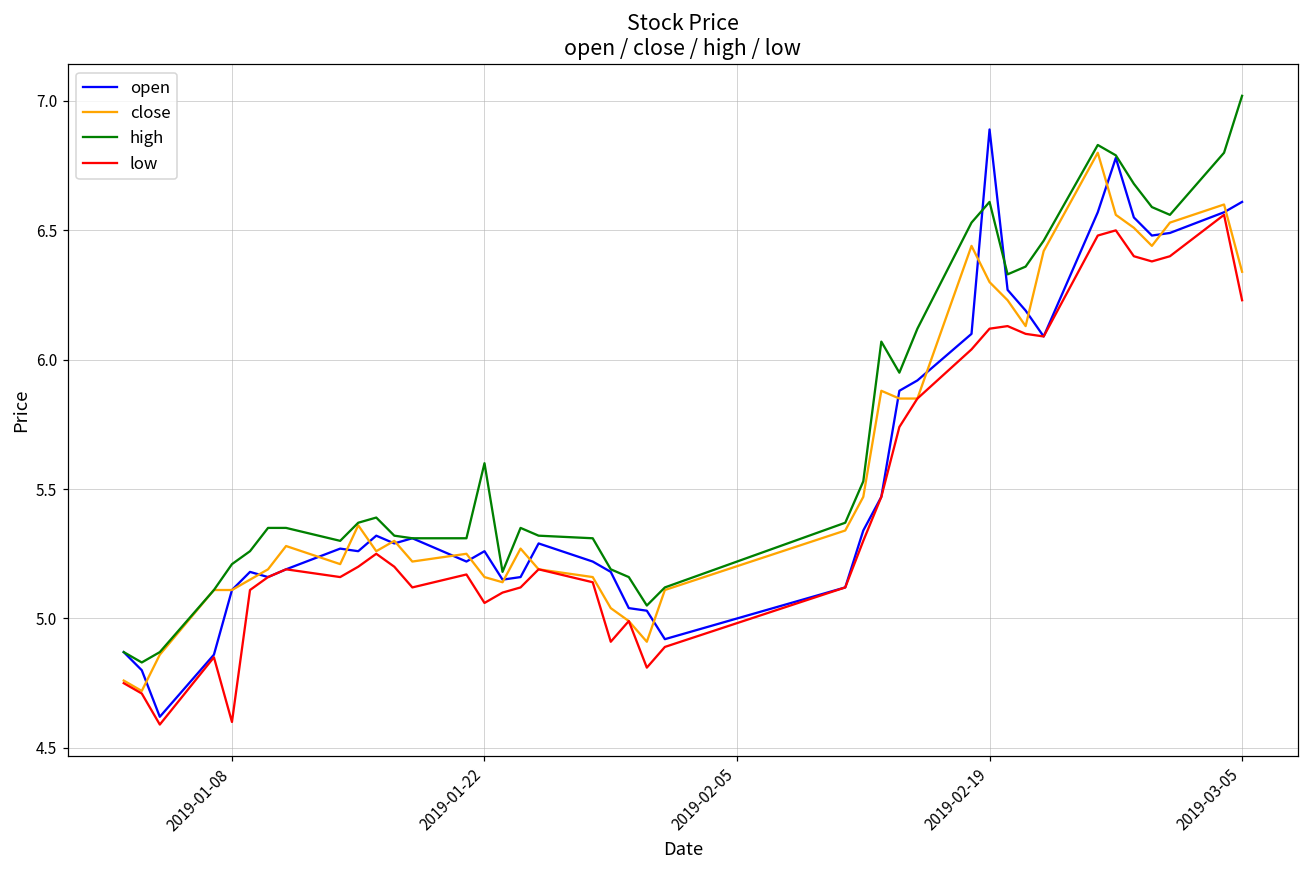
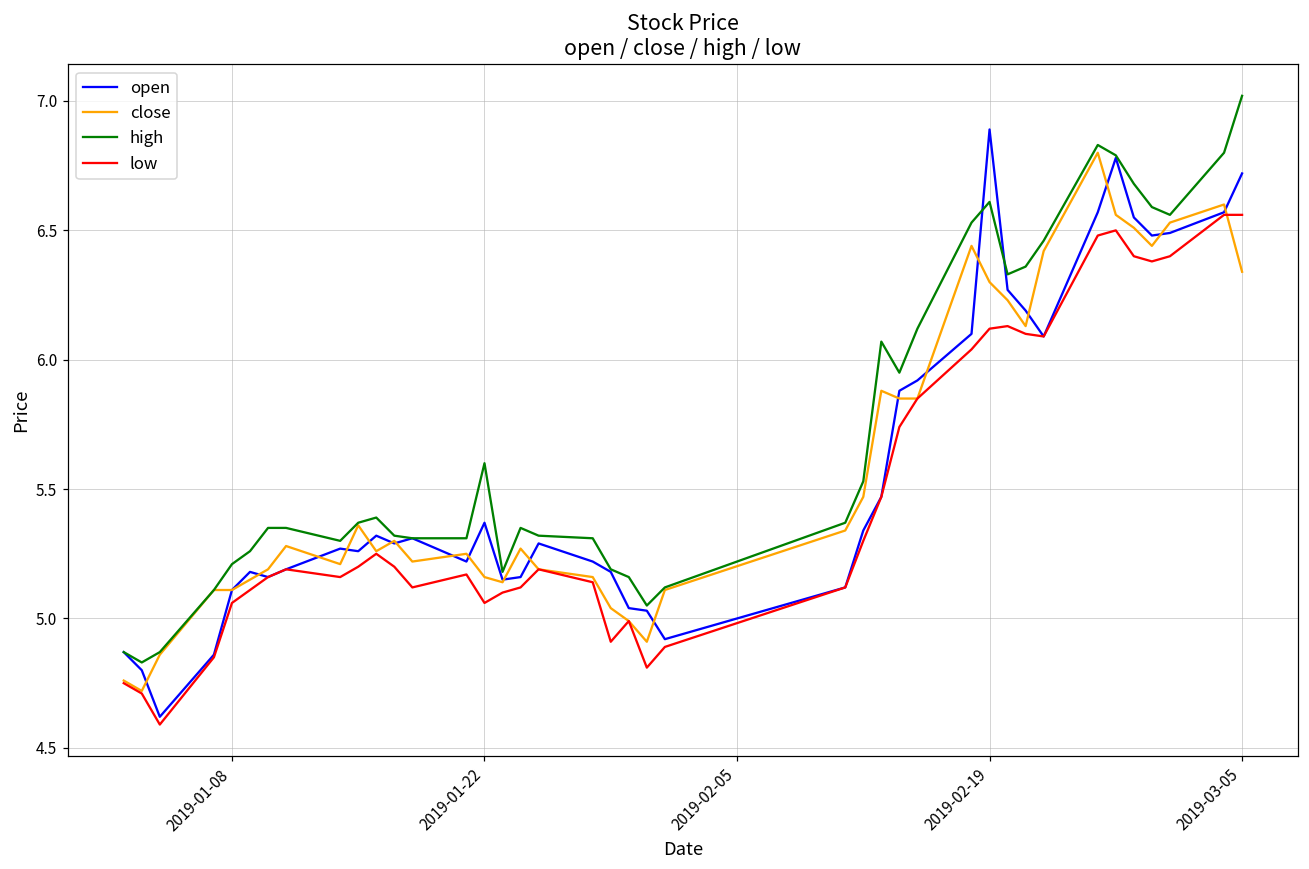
  {
    "open": {
-     "2019-01-22": 5.26,
+     "2019-01-22": 5.37,
      "2019-02-19": 6.89,
-     "2019-03-05": 6.61
+     "2019-03-05": 6.72
    },
    "close": {
      "2019-01-22": 5.16,
      "2019-02-19": 6.30,
      "2019-03-05": 6.34
    },
    "high": {
      "2019-01-08": 5.21,
      "2019-01-22": 5.60,
      "2019-02-19": 6.61,
      "2019-03-05": 7.02
    },
    "low": {
-     "2019-01-08": 4.60,
+     "2019-01-08": 5.06,
      "2019-01-22": 5.06,
      "2019-02-19": 6.12,
-     "2019-03-05": 6.23
+     "2019-03-05": 6.56
    }
  }
